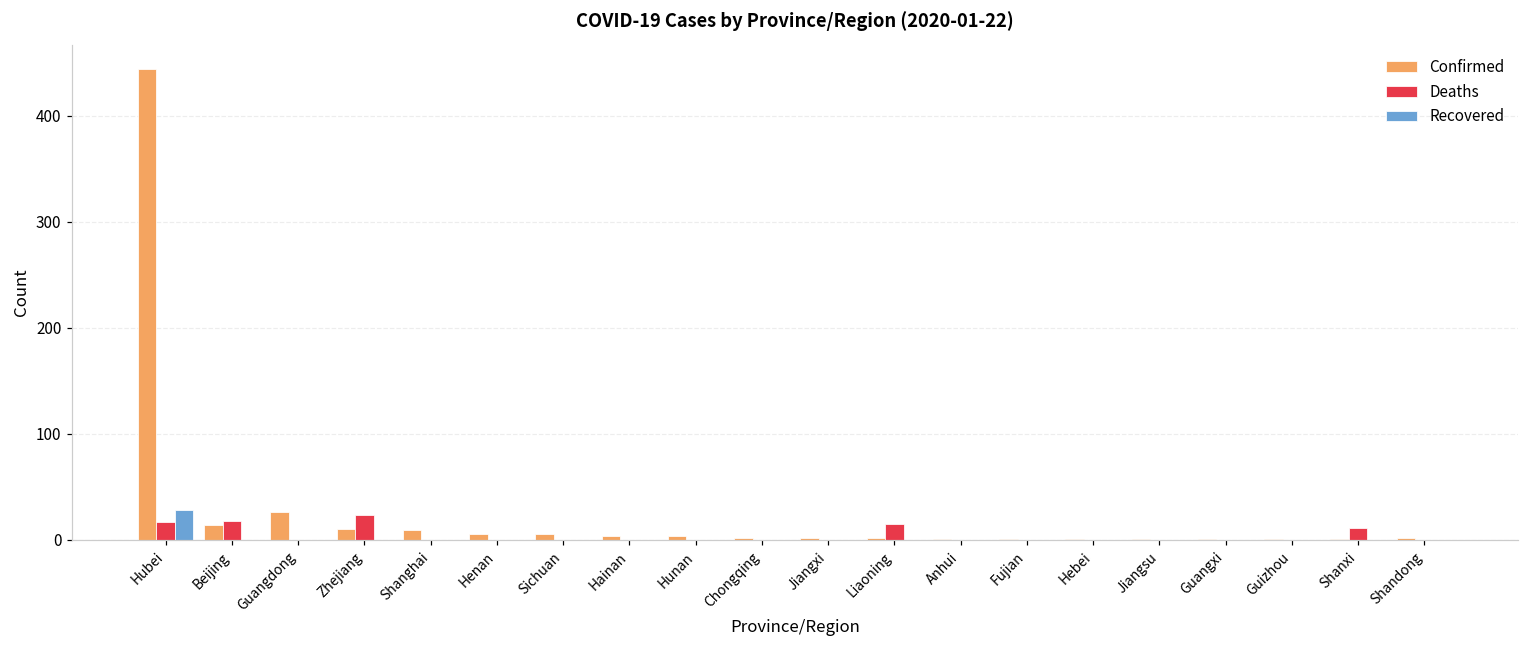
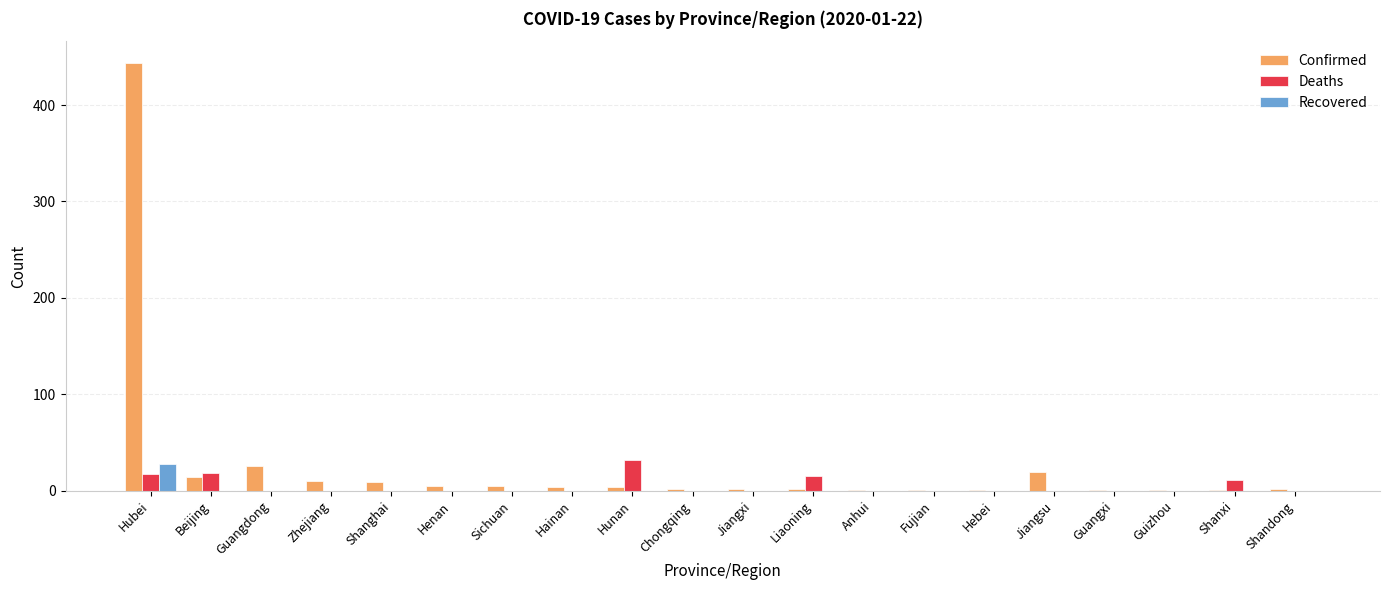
  {
    "Confirmed": {
      "Hubei": 440,
      "Beijing": 10,
      "Guangdong": 30,
      "Zhejiang": 10,
      "Shanghai": 10,
      "Henan": 10,
      "Sichuan": 10,
      "Hainan": 0,
      "Hunan": 0,
-     "Jiangsu": 0
+     "Jiangsu": 20
    },
    "Deaths": {
      "Hubei": 20,
      "Beijing": 20,
      "Guangdong": 0,
-     "Zhejiang": 20,
+     "Zhejiang": 0,
      "Shanghai": 0,
      "Henan": 0,
      "Sichuan": 0,
      "Hainan": 0,
-     "Hunan": 0,
+     "Hunan": 30,
      "Chongqing": 0,
      "Jiangxi": 0,
      "Liaoning": 20,
      "Anhui": 0,
      "Fujian": 0,
      "Hebei": 0,
      "Jiangsu": 0,
      "Guangxi": 0,
      "Guizhou": 0,
      "Shanxi": 10,
      "Shandong": 0
    },
    "Recovered": {
      "Hubei": 30,
      "Beijing": 0,
      "Guangdong": 0,
      "Zhejiang": 0,
      "Shanghai": 0,
      "Henan": 0,
      "Sichuan": 0,
      "Hainan": 0,
      "Hunan": 0,
      "Chongqing": 0,
      "Jiangxi": 0,
      "Liaoning": 0,
      "Anhui": 0,
      "Fujian": 0,
      "Hebei": 0,
      "Jiangsu": 0,
      "Guangxi": 0,
      "Guizhou": 0,
      "Shanxi": 0,
      "Shandong": 0
    }
  }
